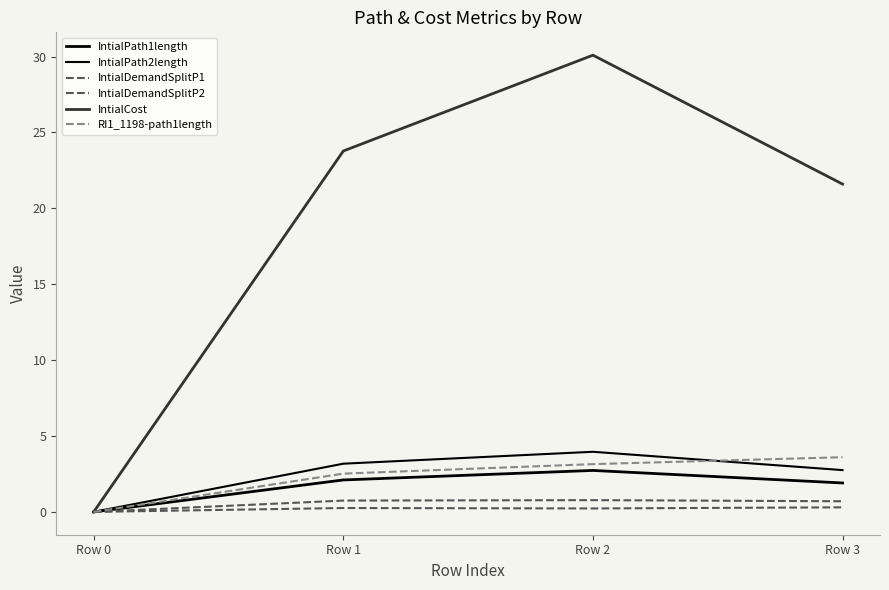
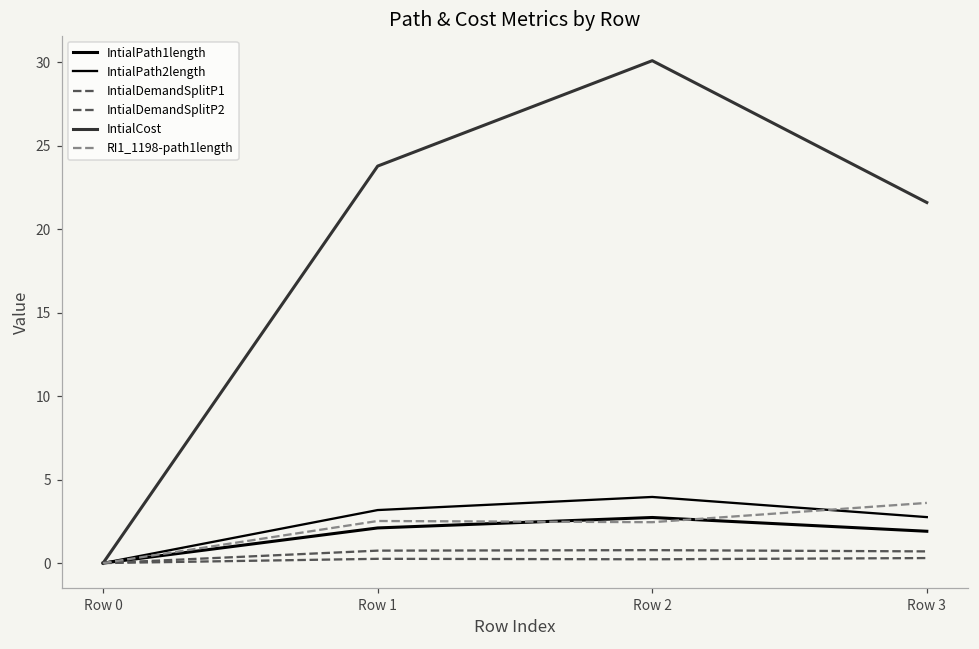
  {
    "RI1_1198-path1length": {
      "Row 1": 2.5,
-     "Row 2": 3.1,
+     "Row 2": 2.4,
      "Row 3": 3.6
    }
  }
